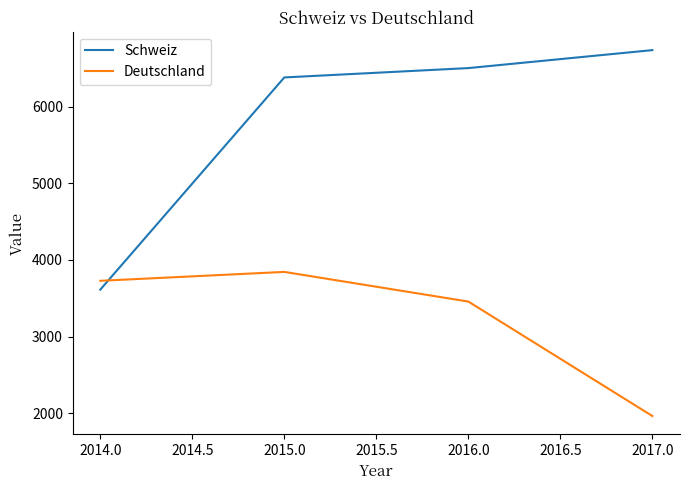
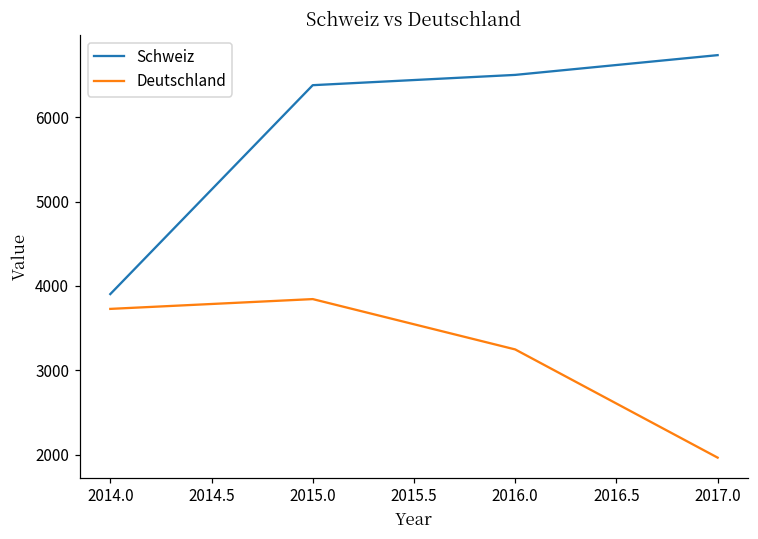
  {
    "Schweiz": {
-     "2014.0": 3600,
+     "2014.0": 3900,
      "2015.0": 6400,
      "2016.0": 6500,
      "2017.0": 6700
    },
    "Deutschland": {
      "2014.0": 3700,
      "2015.0": 3800,
-     "2016.0": 3500,
+     "2016.0": 3200,
      "2017.0": 2000
    }
  }
